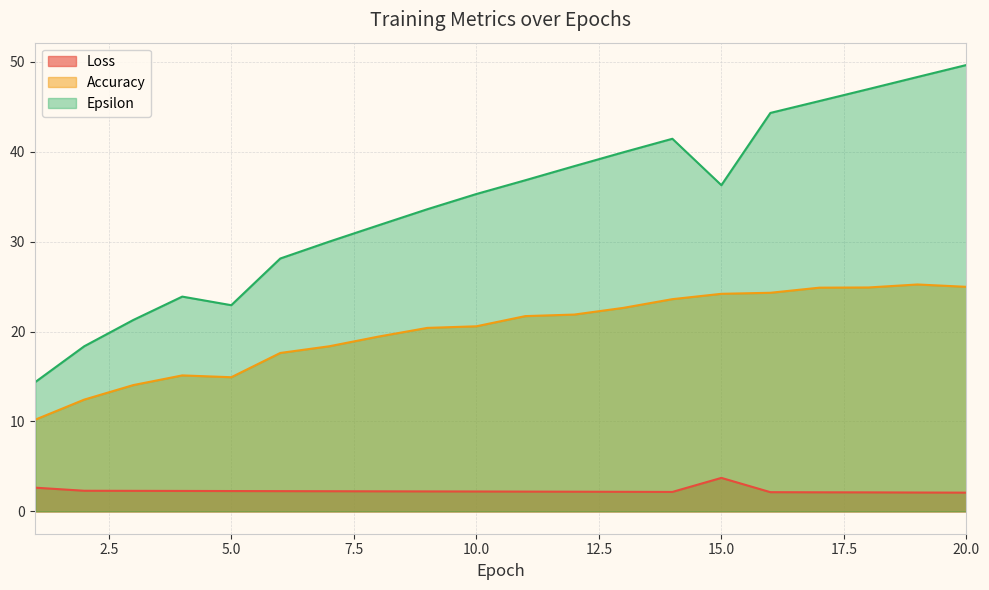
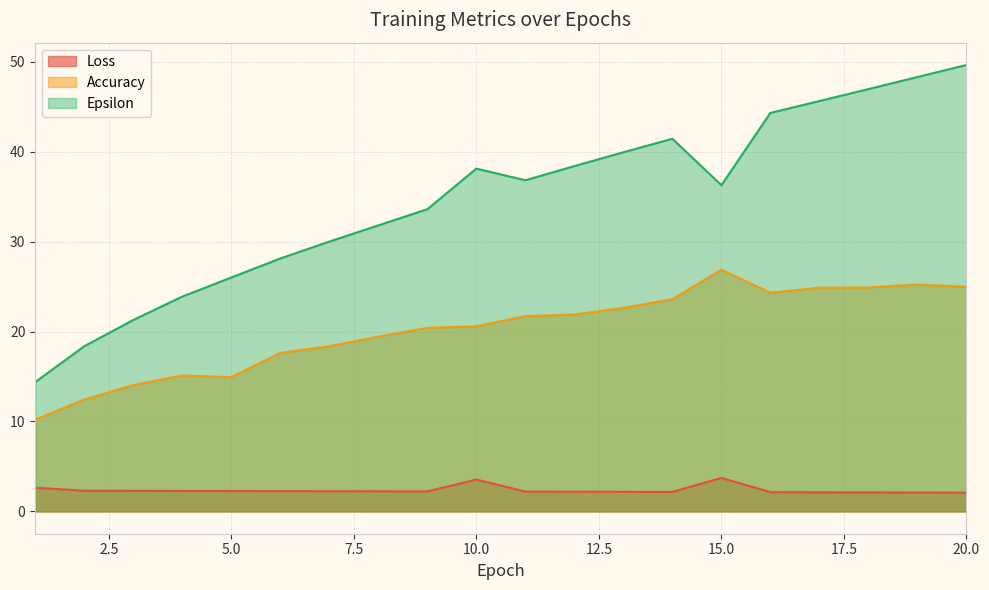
  {
    "Loss": {
      "5.0": 2,
-     "10.0": 2,
+     "10.0": 4,
      "15.0": 4,
      "20.0": 2
    },
    "Accuracy": {
      "5.0": 15,
      "10.0": 21,
-     "15.0": 24,
+     "15.0": 27,
      "20.0": 25
    },
    "Epsilon": {
-     "5.0": 23,
-     "10.0": 35,
+     "5.0": 26,
+     "10.0": 38,
      "15.0": 36,
      "20.0": 50
    }
  }
